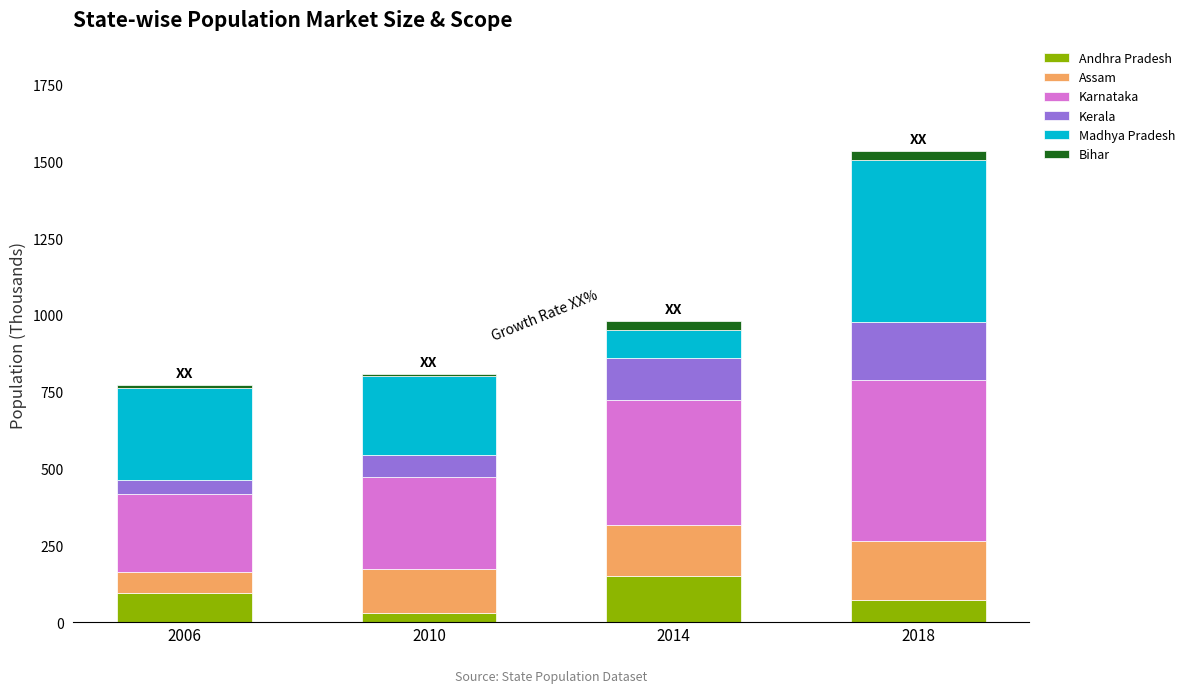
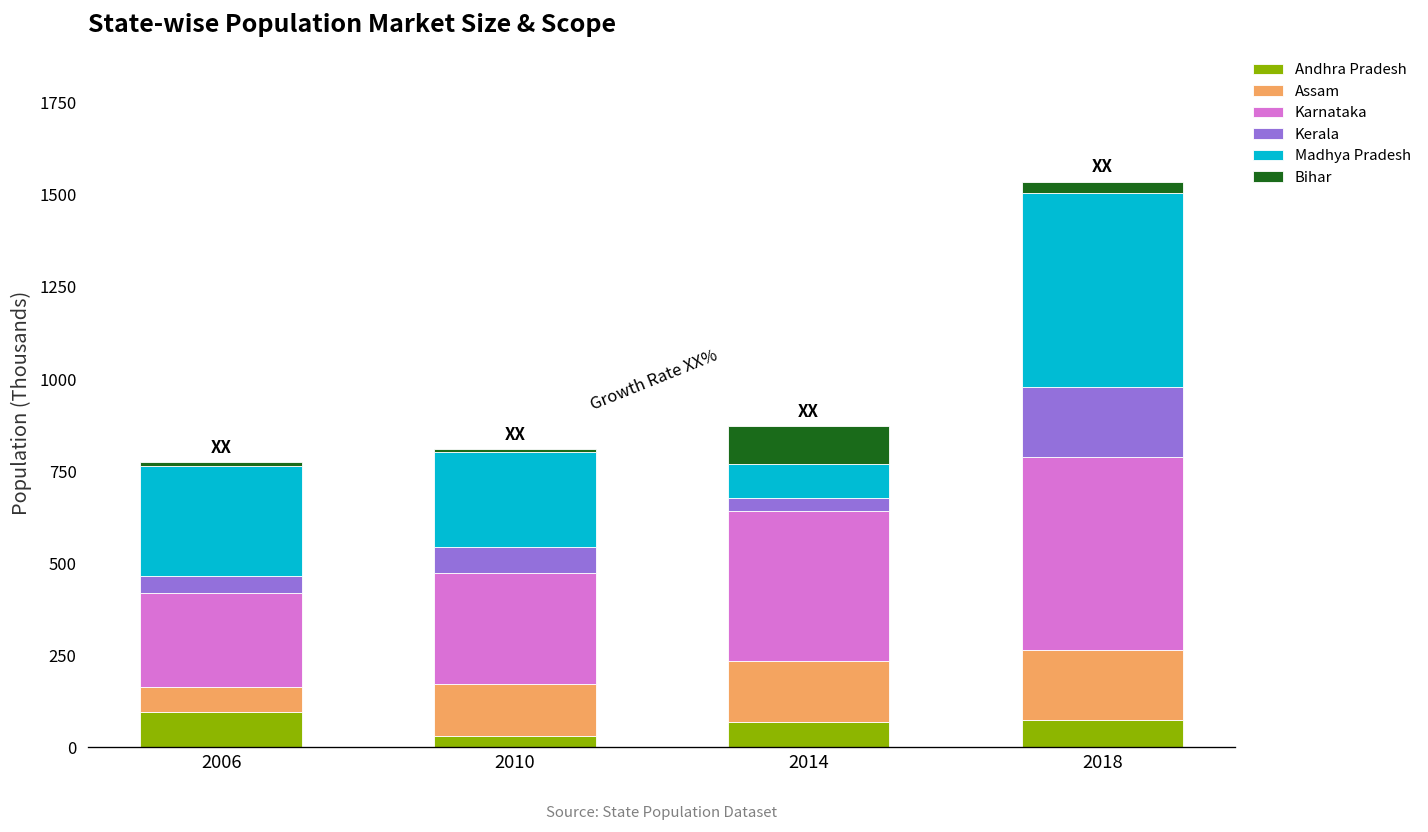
  {
    "Andhra Pradesh": {
      "2006": 100,
      "2010": 30,
-     "2014": 150,
+     "2014": 70,
      "2018": 70
    },
    "Assam": {
      "2006": 70,
      "2010": 140,
      "2014": 170,
      "2018": 190
    },
    "Karnataka": {
      "2006": 250,
      "2010": 300,
      "2014": 410,
      "2018": 520
    },
    "Kerala": {
      "2006": 50,
      "2010": 70,
-     "2014": 140,
+     "2014": 40,
      "2018": 190
    },
    "Madhya Pradesh": {
      "2006": 300,
      "2010": 260,
      "2014": 90,
      "2018": 530
    },
    "Bihar": {
      "2006": 10,
-     "2014": 30,
+     "2014": 100,
      "2018": 30
    }
  }
